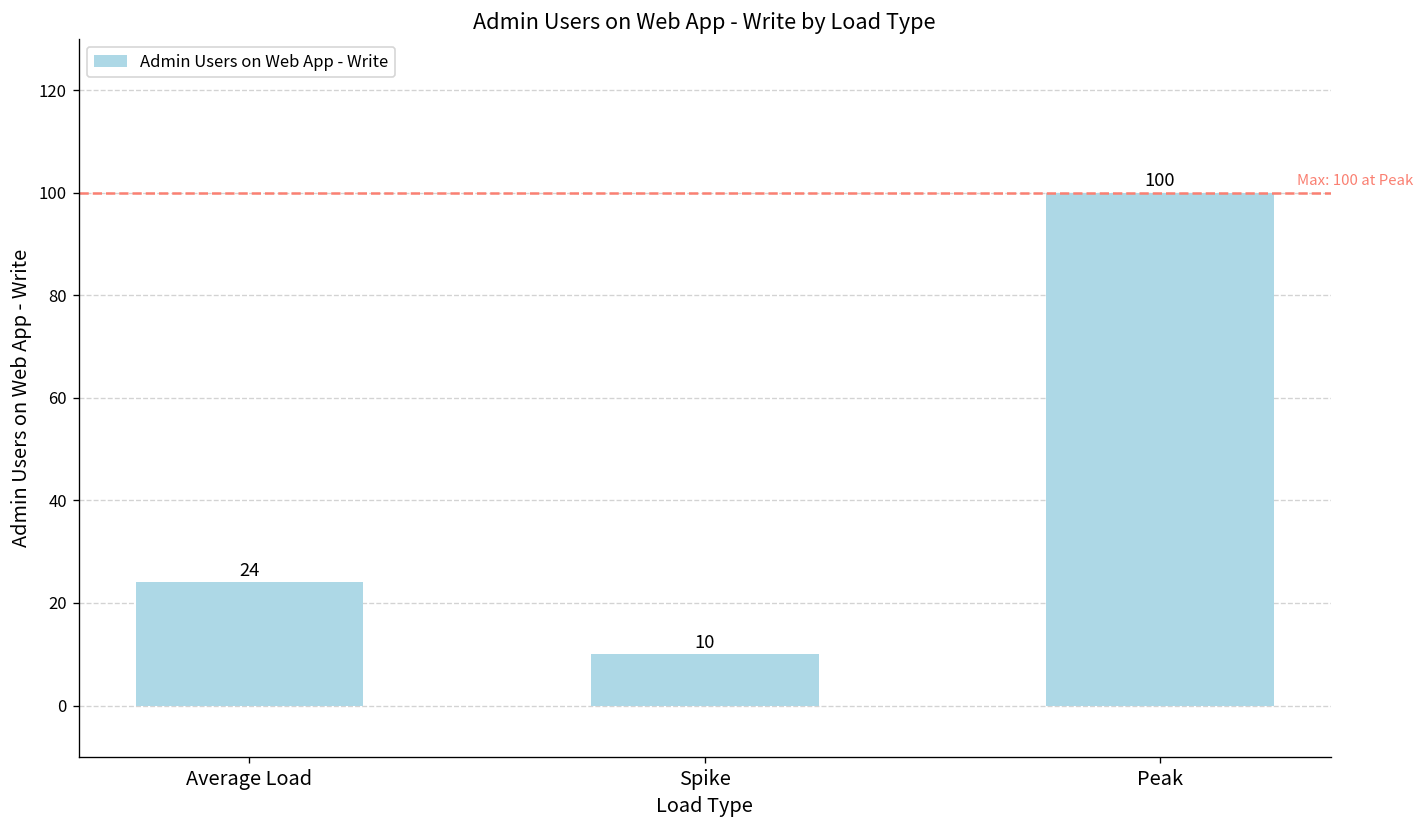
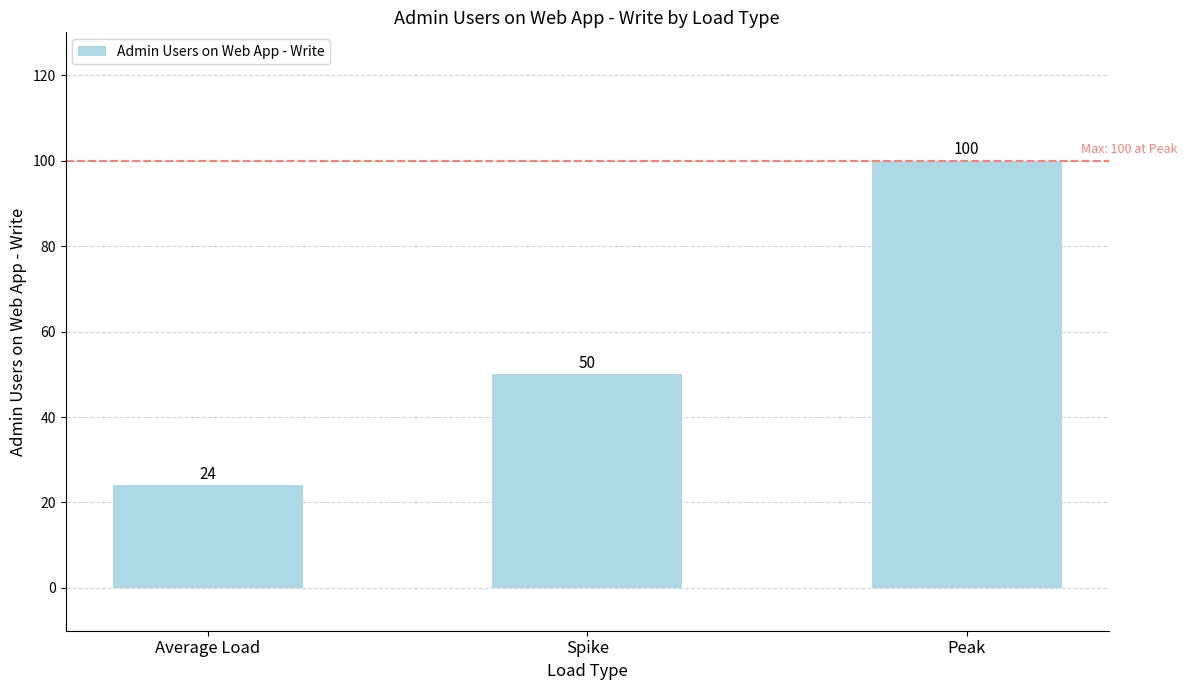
  {
    "Average Load": 24,
-   "Spike": 10,
+   "Spike": 50,
    "Peak": 100
  }
